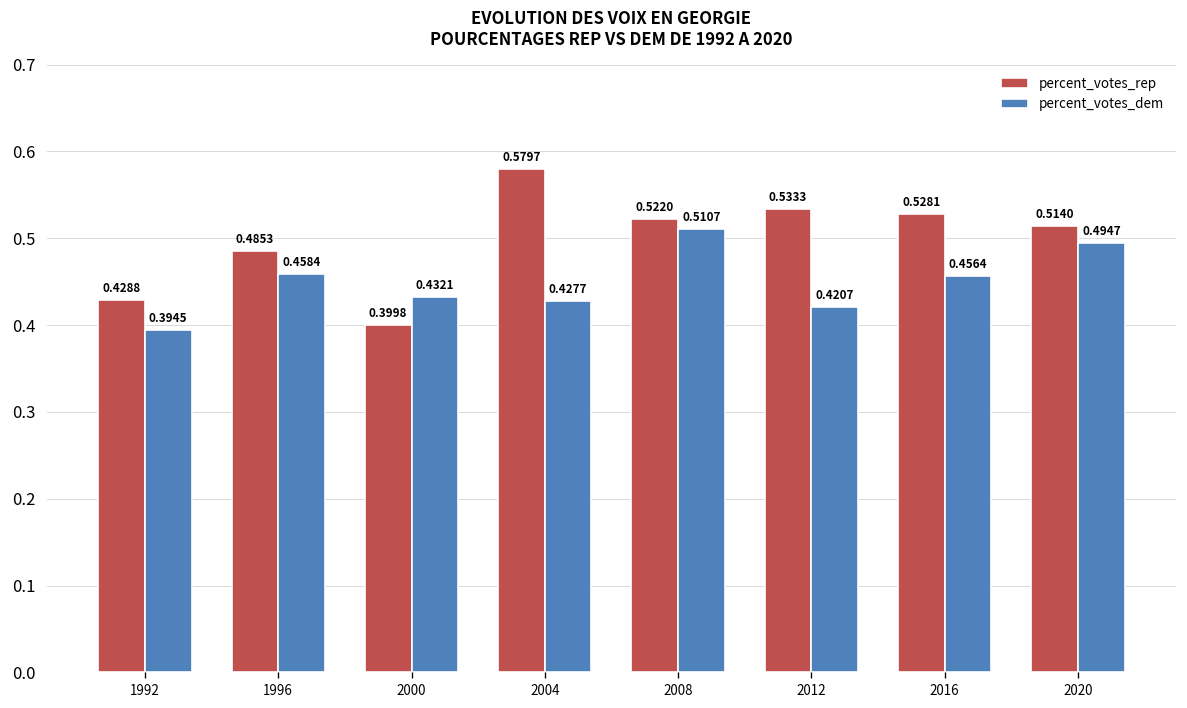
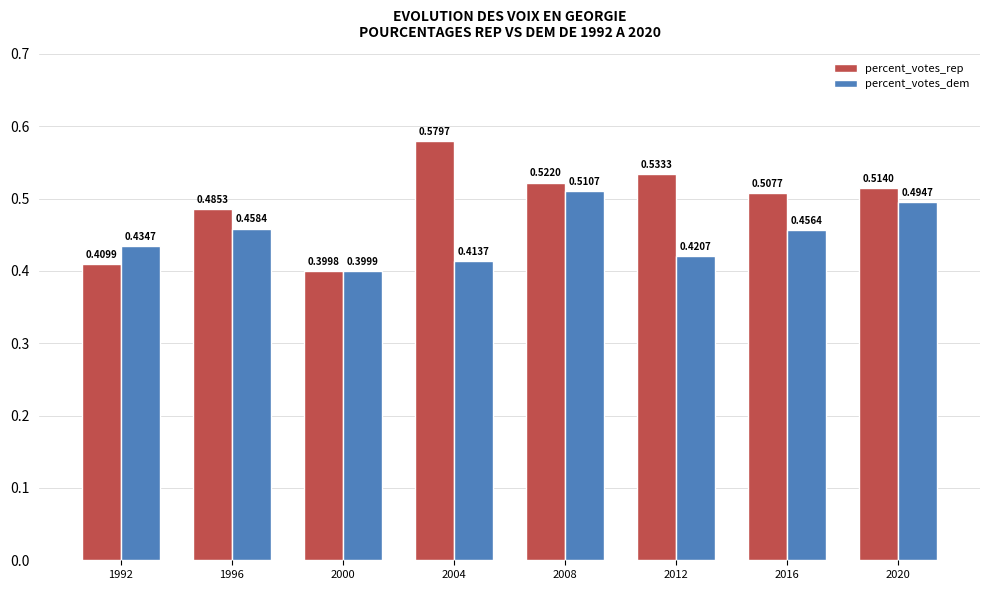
  {
    "percent_votes_rep": {
-     "1992": 0.4288,
+     "1992": 0.4099,
      "1996": 0.4853,
      "2000": 0.3998,
      "2004": 0.5797,
      "2008": 0.5220,
      "2012": 0.5333,
-     "2016": 0.5281,
+     "2016": 0.5077,
      "2020": 0.5140
    },
    "percent_votes_dem": {
-     "1992": 0.3945,
+     "1992": 0.4347,
      "1996": 0.4584,
-     "2000": 0.4321,
-     "2004": 0.4277,
+     "2000": 0.3999,
+     "2004": 0.4137,
      "2008": 0.5107,
      "2012": 0.4207,
      "2016": 0.4564,
      "2020": 0.4947
    }
  }
